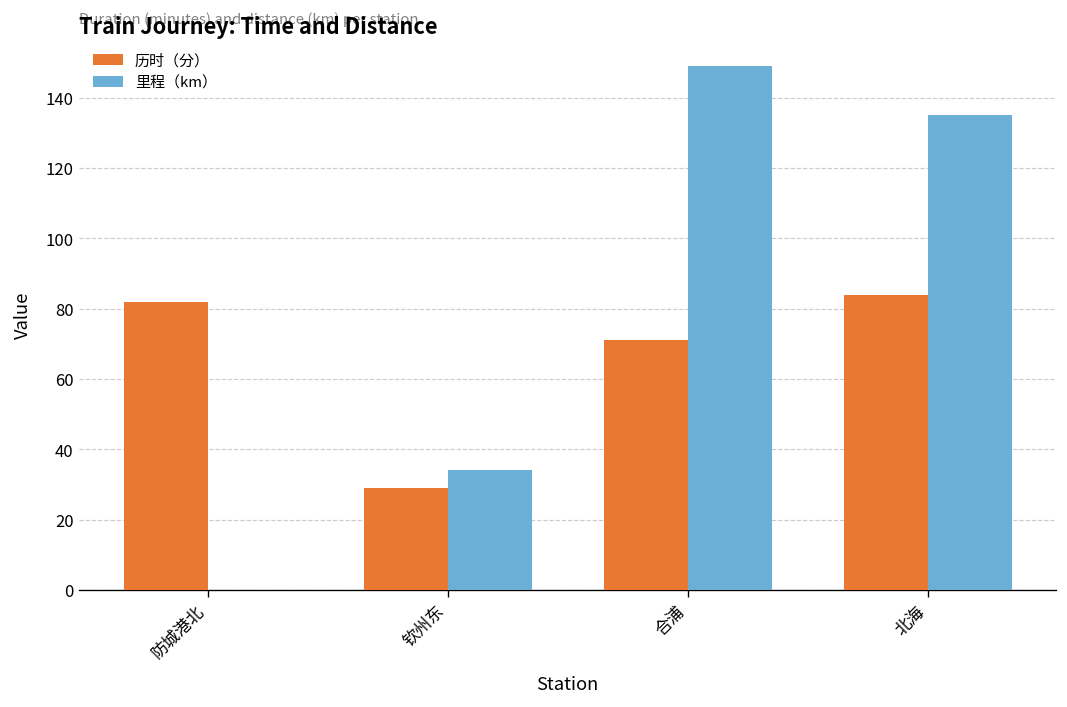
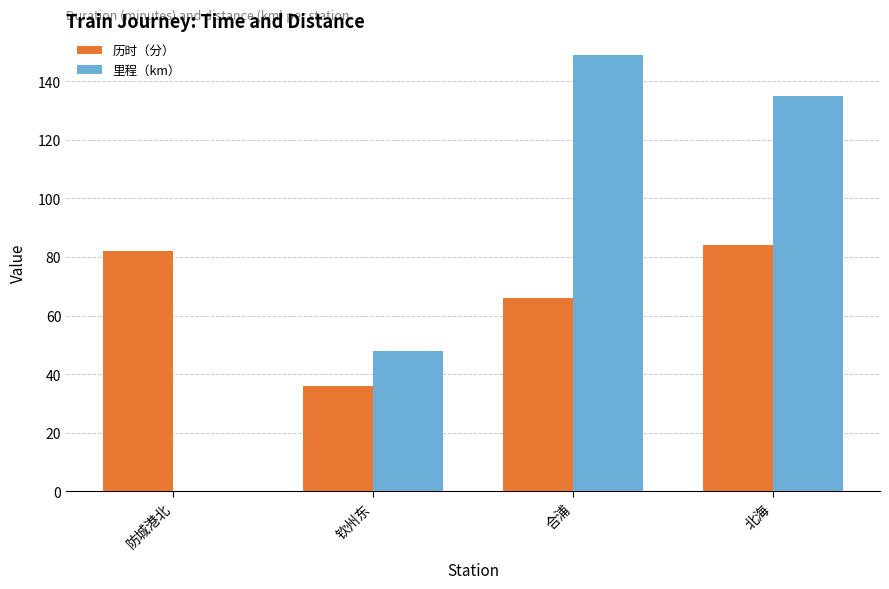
  {
    "历时（分）": {
      "防城港北": 82,
-     "钦州东": 29,
-     "合浦": 71,
+     "钦州东": 36,
+     "合浦": 66,
      "北海": 84
    },
    "里程（km）": {
      "防城港北": 0,
-     "钦州东": 34,
+     "钦州东": 48,
      "合浦": 149,
      "北海": 135
    }
  }
